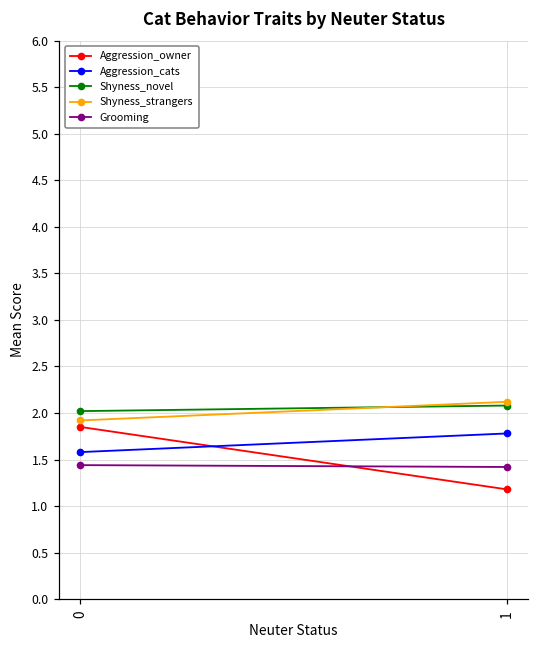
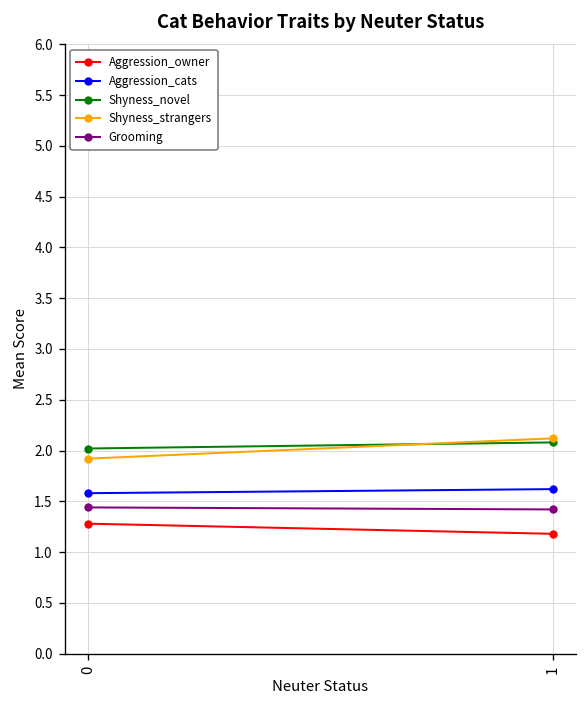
  {
    "Aggression_owner": {
-     "0": 1.9,
+     "0": 1.3,
      "1": 1.2
    },
    "Aggression_cats": {
      "0": 1.6,
-     "1": 1.8
+     "1": 1.6
    },
    "Shyness_novel": {
      "0": 2.0,
      "1": 2.1
    },
    "Shyness_strangers": {
      "0": 1.9,
      "1": 2.1
    },
    "Grooming": {
      "0": 1.4,
      "1": 1.4
    }
  }
